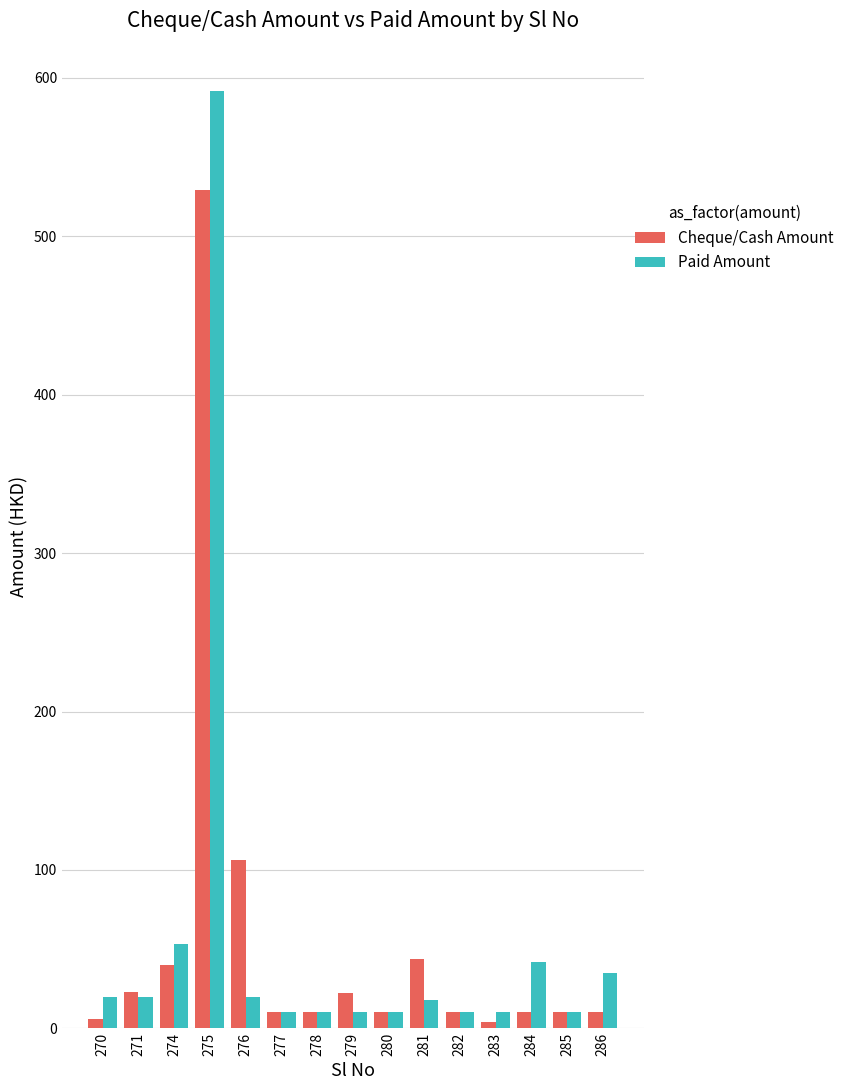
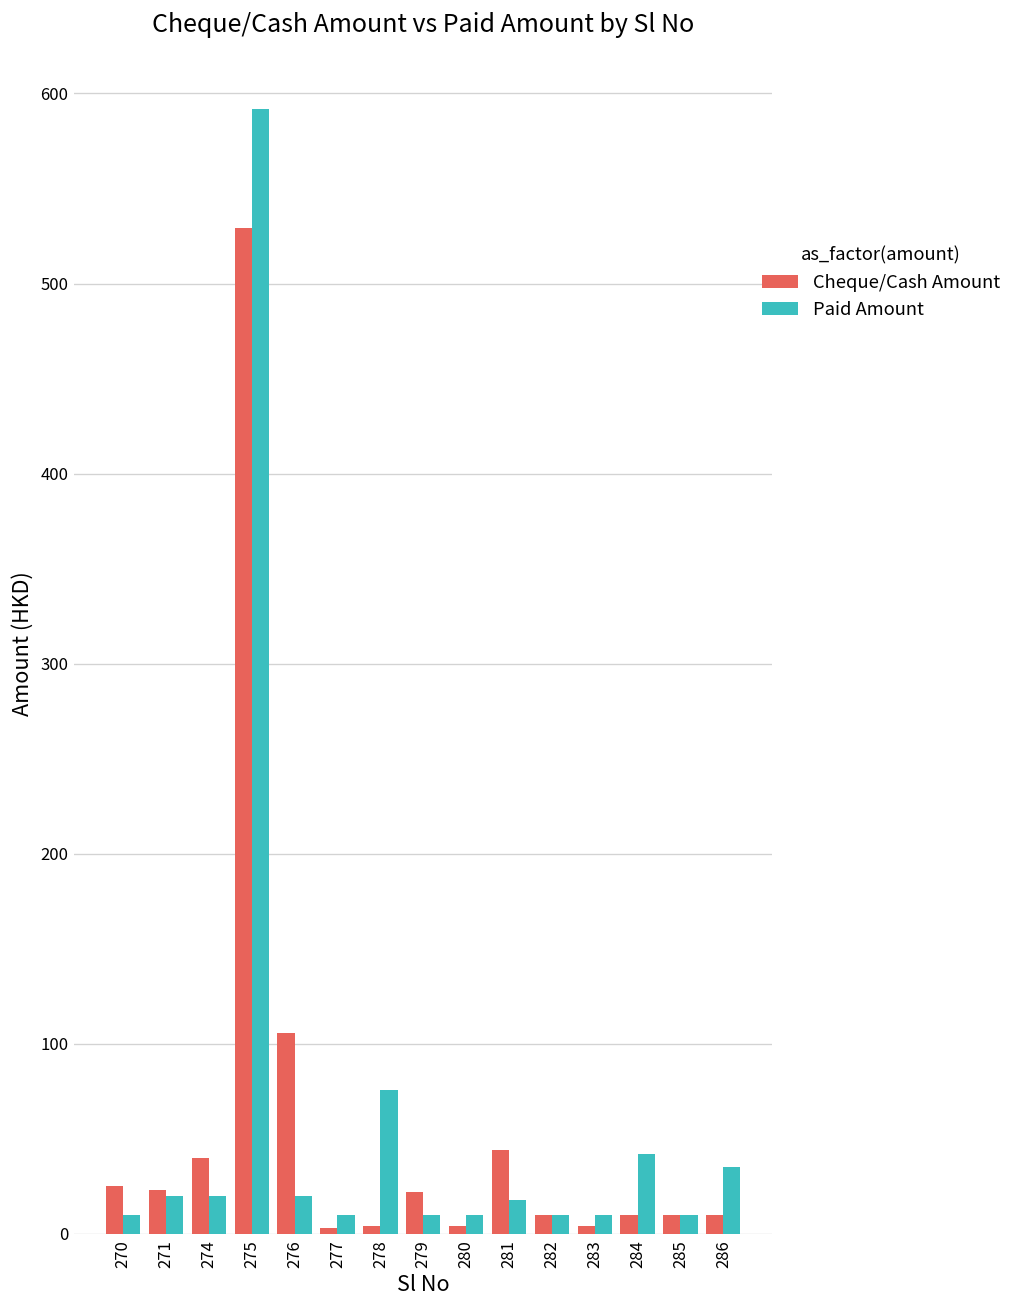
  {
    "Cheque/Cash Amount": {
-     "270": 6,
+     "270": 25,
      "271": 23,
      "274": 40,
      "275": 529,
      "276": 106,
-     "277": 10,
-     "278": 10,
+     "277": 3,
+     "278": 4,
      "279": 22,
-     "280": 10,
+     "280": 4,
      "281": 44,
      "282": 10,
      "283": 4,
      "284": 10,
      "285": 10,
      "286": 10
    },
    "Paid Amount": {
-     "270": 20,
+     "270": 10,
      "271": 20,
-     "274": 53,
+     "274": 20,
      "275": 592,
      "276": 20,
      "277": 10,
-     "278": 10,
+     "278": 76,
      "279": 10,
      "280": 10,
      "281": 18,
      "282": 10,
      "283": 10,
      "284": 42,
      "285": 10,
      "286": 35
    }
  }
